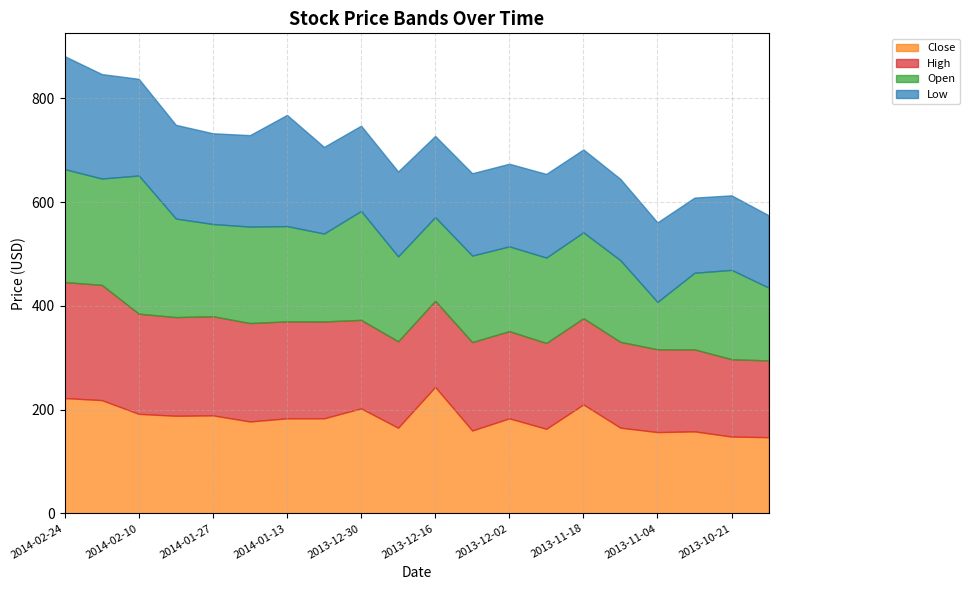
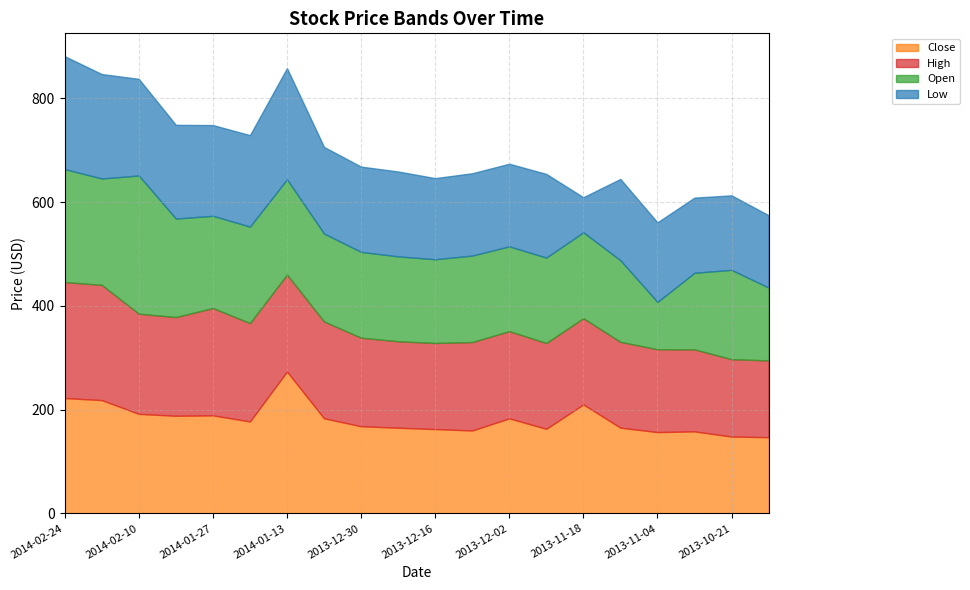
  {
    "Close": {
      "2014-02-24": 220,
      "2014-02-10": 190,
      "2014-01-27": 190,
-     "2014-01-13": 180,
-     "2013-12-30": 200,
-     "2013-12-16": 240,
+     "2014-01-13": 270,
+     "2013-12-30": 170,
+     "2013-12-16": 160,
      "2013-12-02": 180,
      "2013-11-18": 210,
      "2013-11-04": 160,
      "2013-10-21": 150
    },
    "High": {
      "2014-02-24": 220,
      "2014-02-10": 190,
-     "2014-01-27": 190,
+     "2014-01-27": 210,
      "2014-01-13": 190,
      "2013-12-30": 170,
      "2013-12-16": 170,
      "2013-12-02": 170,
      "2013-11-18": 170,
      "2013-11-04": 160,
      "2013-10-21": 150
    },
    "Open": {
      "2014-02-24": 220,
      "2014-02-10": 270,
      "2014-01-27": 180,
      "2014-01-13": 180,
-     "2013-12-30": 210,
+     "2013-12-30": 170,
      "2013-12-16": 160,
      "2013-12-02": 160,
      "2013-11-18": 170,
      "2013-11-04": 90,
      "2013-10-21": 170
    },
    "Low": {
      "2014-02-24": 220,
      "2014-02-10": 190,
      "2014-01-27": 170,
      "2014-01-13": 210,
      "2013-12-30": 160,
      "2013-12-16": 160,
      "2013-12-02": 160,
-     "2013-11-18": 160,
+     "2013-11-18": 70,
      "2013-11-04": 150,
      "2013-10-21": 140
    }
  }
